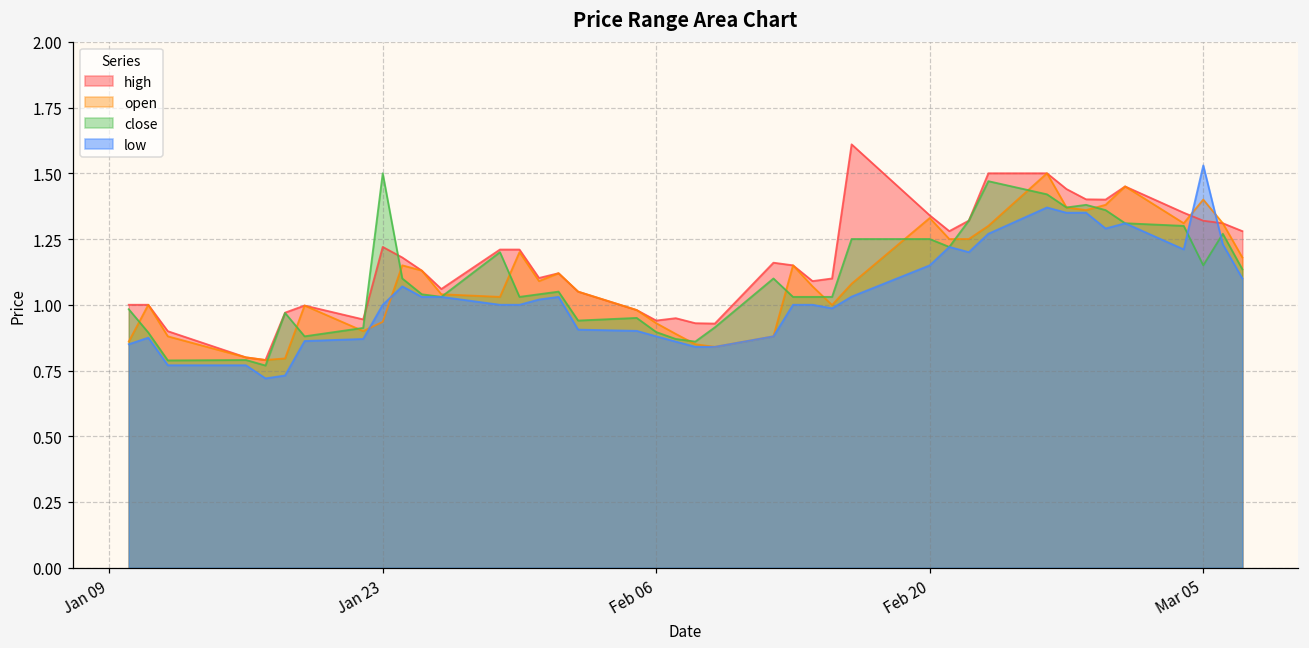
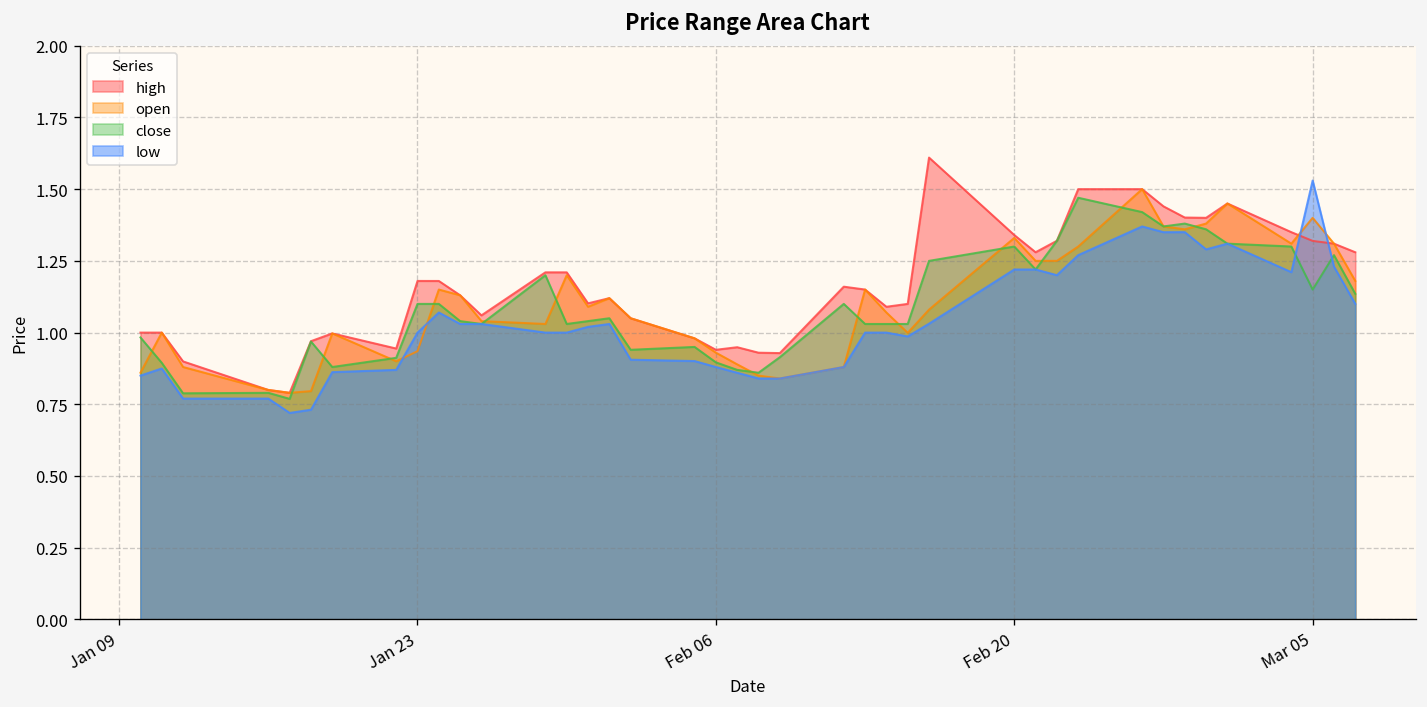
  {
    "high": {
-     "Jan 23": 1.22,
+     "Jan 23": 1.18,
      "Mar 05": 1.32
    },
    "open": {
      "Jan 23": 0.94,
      "Mar 05": 1.40
    },
    "close": {
-     "Jan 23": 1.5,
+     "Jan 23": 1.1,
      "Feb 06": 0.90,
-     "Feb 20": 1.25,
+     "Feb 20": 1.30,
      "Mar 05": 1.15
    },
    "low": {
      "Jan 23": 1.00,
      "Feb 06": 0.88,
-     "Feb 20": 1.15,
+     "Feb 20": 1.22,
      "Mar 05": 1.53
    }
  }
